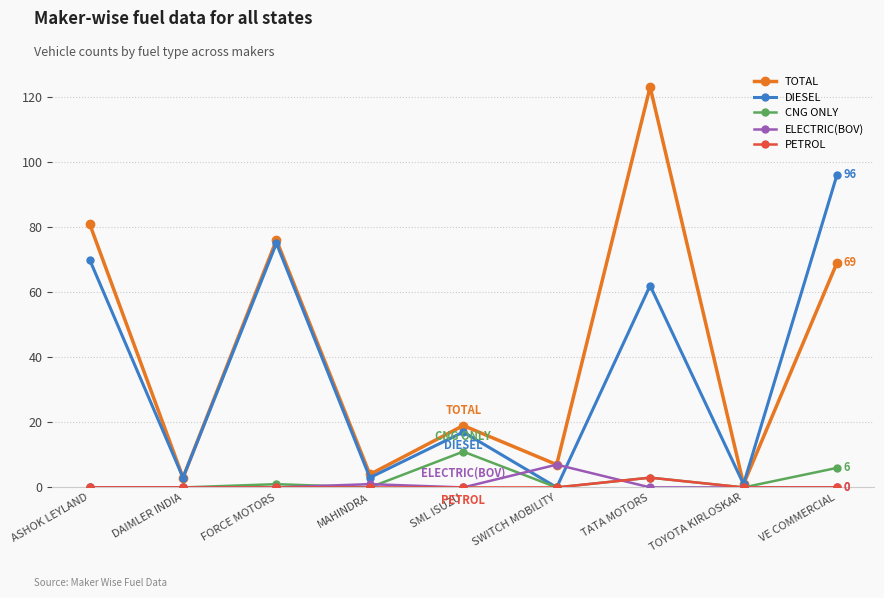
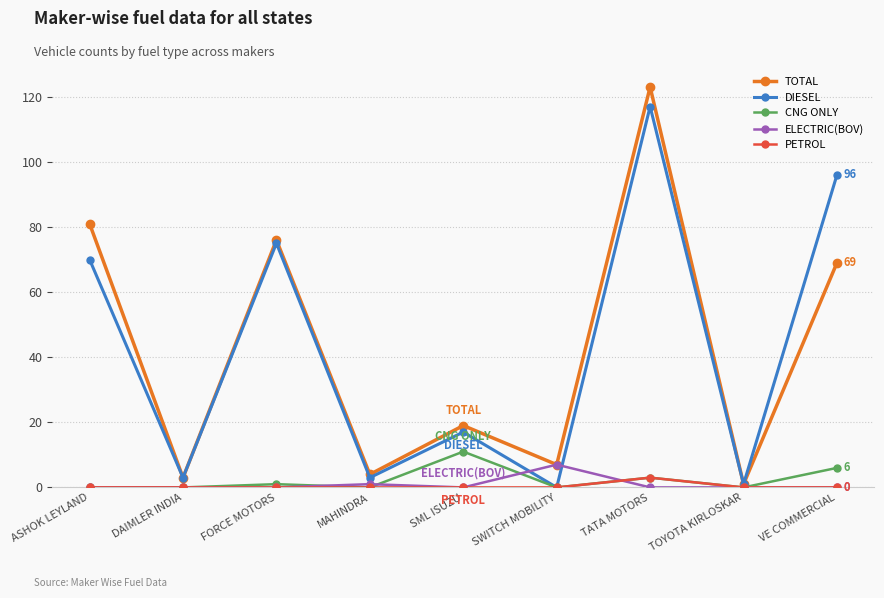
  {
    "DIESEL": {
      "ASHOK LEYLAND": 70,
      "FORCE MOTORS": 75,
      "MAHINDRA": 3,
      "SML ISUZU": 17,
-     "TATA MOTORS": 62
+     "TATA MOTORS": 117
    },
    "CNG ONLY": {
      "VE COMMERCIAL": 6
    },
    "ELECTRIC(BOV)": {
      "MAHINDRA": 1,
      "TATA MOTORS": 0
    }
  }
